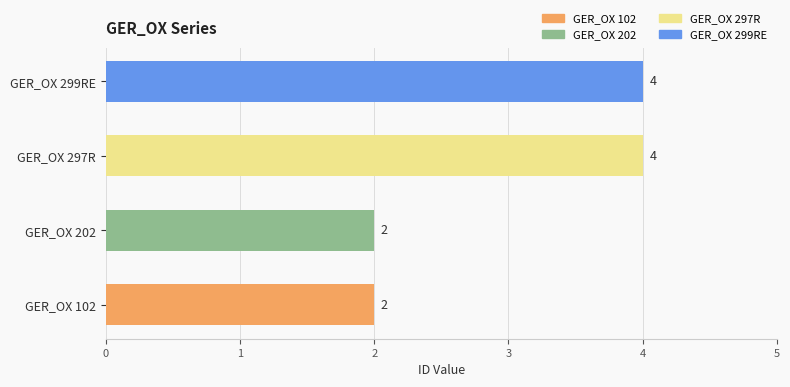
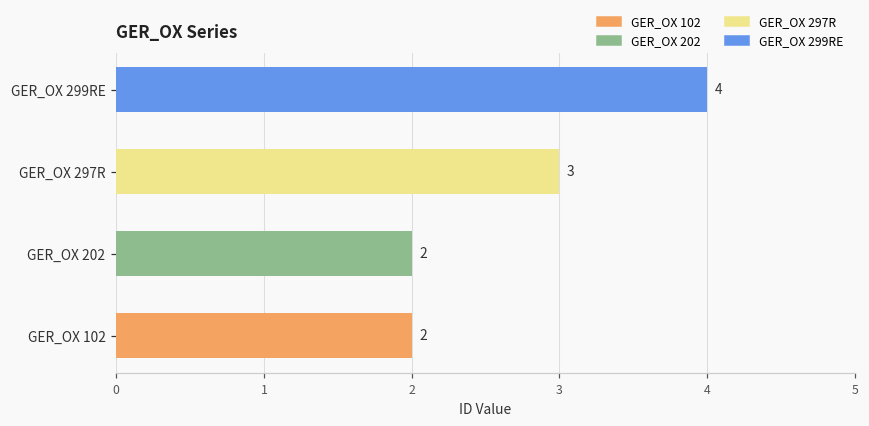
  {
    "GER_OX 299RE": 4,
-   "GER_OX 297R": 4,
+   "GER_OX 297R": 3,
    "GER_OX 202": 2,
    "GER_OX 102": 2
  }
